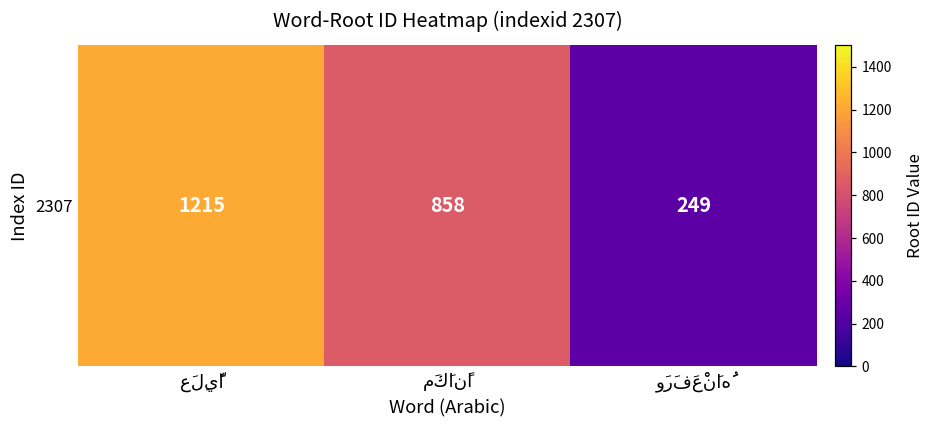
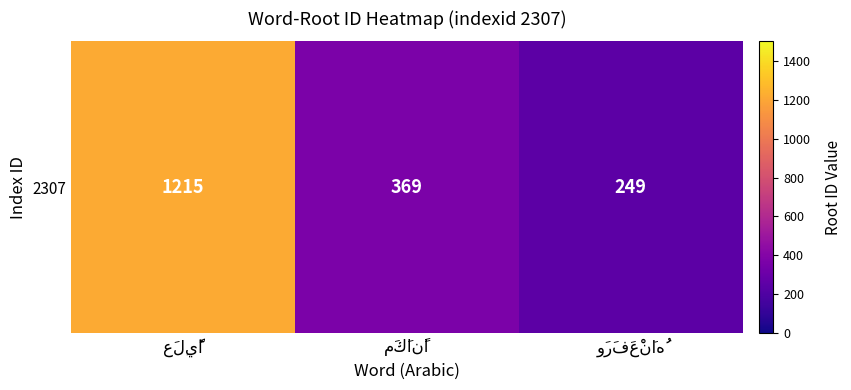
  {
    "2307": {
      "عَلِيًّا": 1215,
-     "مَكَانًا": 858,
+     "مَكَانًا": 369,
      "وَرَفَعْنَاهُ": 249
    }
  }
